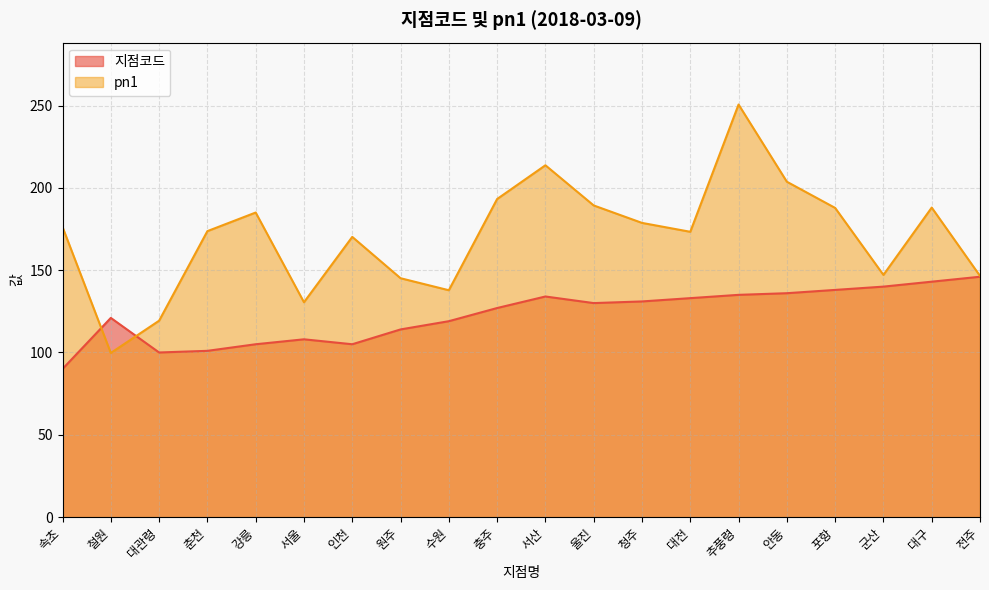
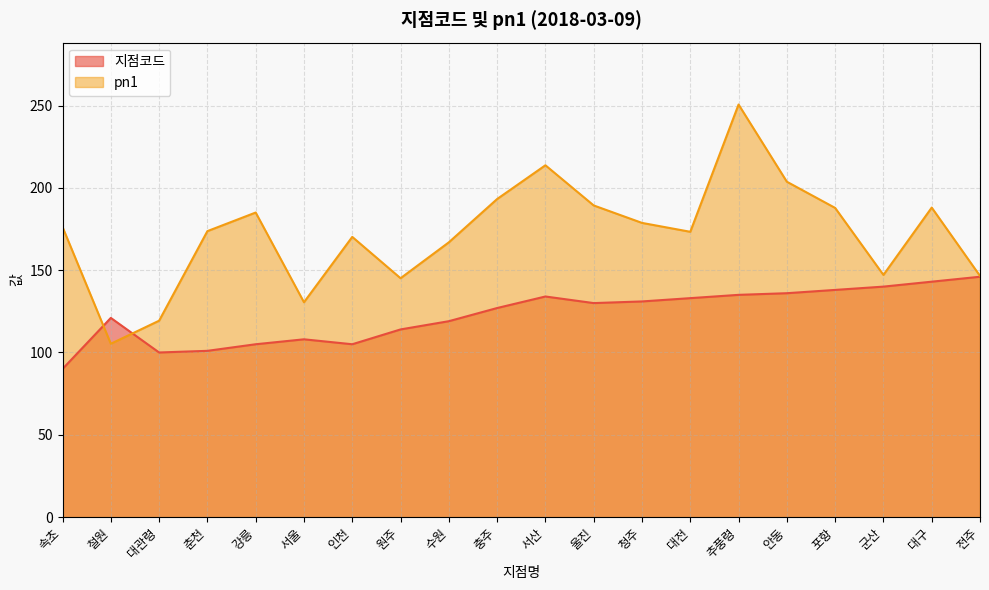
  {
    "지점코드": {
      "속초": 90,
      "철원": 121,
      "대관령": 100,
      "춘천": 101,
      "강릉": 105,
      "서울": 108,
      "인천": 105,
      "원주": 114,
      "수원": 119,
      "충주": 127,
      "서산": 134,
      "울진": 130,
      "청주": 131,
      "대전": 133,
      "추풍령": 135,
      "안동": 136,
      "포항": 138,
      "군산": 140,
      "대구": 143
    },
    "pn1": {
      "속초": 176,
-     "철원": 100,
+     "철원": 105,
      "대관령": 119,
      "춘천": 174,
      "강릉": 185,
      "서울": 131,
      "인천": 170,
      "원주": 145,
-     "수원": 138,
+     "수원": 167,
      "충주": 193,
      "서산": 214,
      "울진": 189,
      "청주": 179,
      "대전": 173,
      "추풍령": 251,
      "안동": 204,
      "포항": 188,
      "군산": 147,
      "대구": 188
    }
  }
